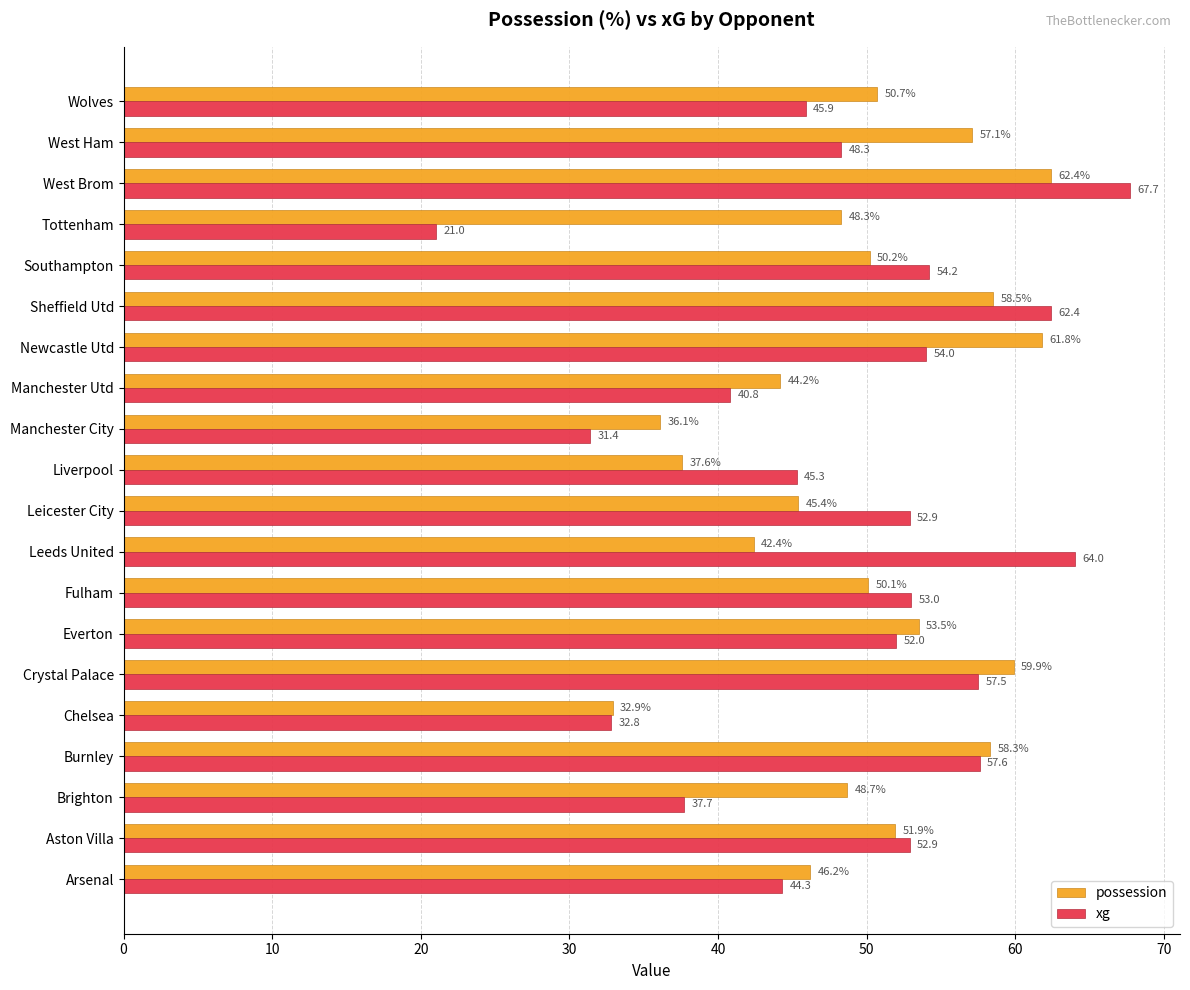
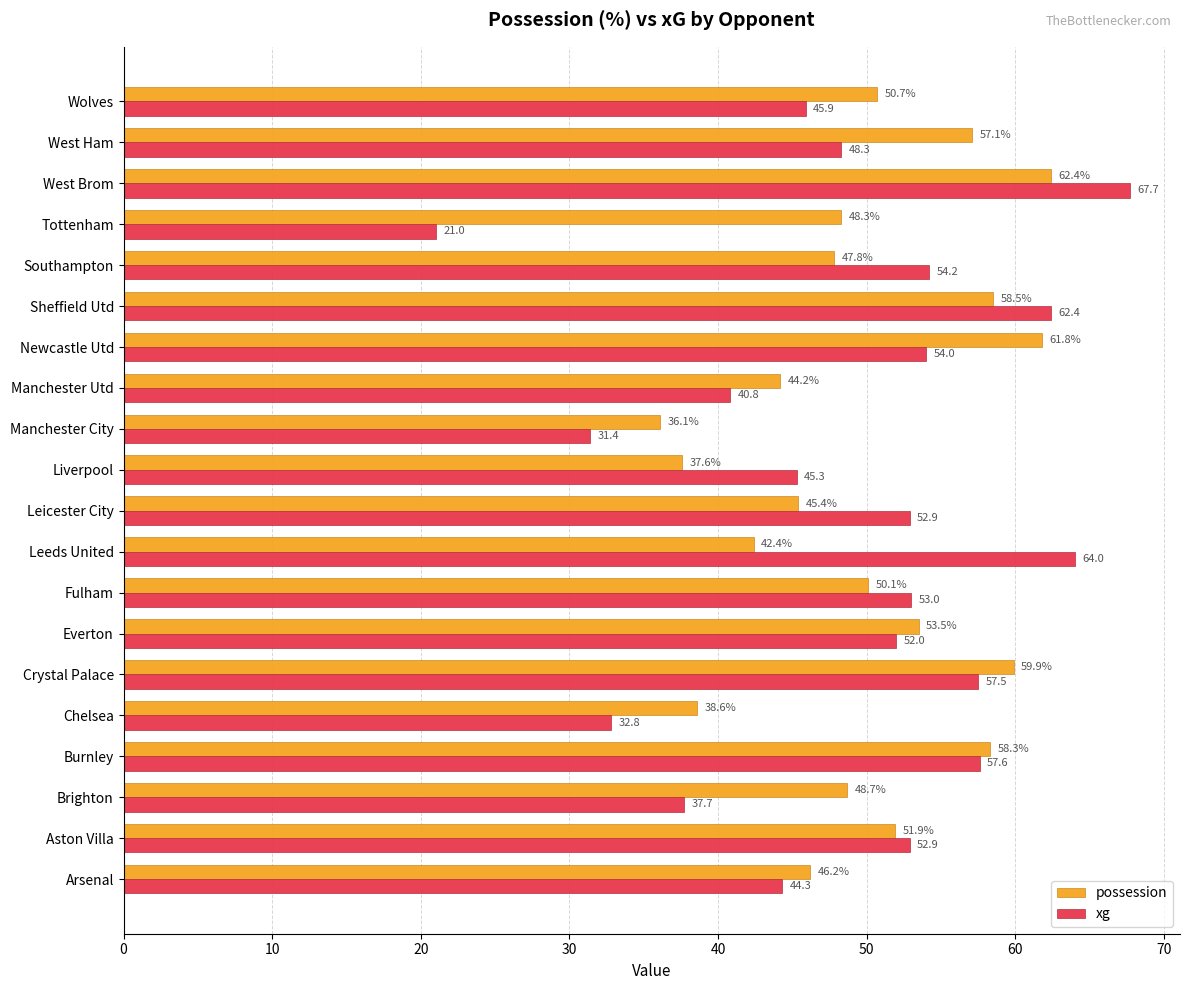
  {
    "possession": {
      "Wolves": "50.7%",
      "West Ham": "57.1%",
      "West Brom": "62.4%",
      "Tottenham": "48.3%",
-     "Southampton": "50.2%",
+     "Southampton": "47.8%",
      "Sheffield Utd": "58.5%",
      "Newcastle Utd": "61.8%",
      "Manchester Utd": "44.2%",
      "Manchester City": "36.1%",
      "Liverpool": "37.6%",
      "Leicester City": "45.4%",
      "Leeds United": "42.4%",
      "Fulham": "50.1%",
      "Everton": "53.5%",
      "Crystal Palace": "59.9%",
-     "Chelsea": "32.9%",
+     "Chelsea": "38.6%",
      "Burnley": "58.3%",
      "Brighton": "48.7%",
      "Aston Villa": "51.9%",
      "Arsenal": "46.2%"
    },
    "xg": {
      "Wolves": "45.9",
      "West Ham": "48.3",
      "West Brom": "67.7",
      "Tottenham": "21.0",
      "Southampton": "54.2",
      "Sheffield Utd": "62.4",
      "Newcastle Utd": "54.0",
      "Manchester Utd": "40.8",
      "Manchester City": "31.4",
      "Liverpool": "45.3",
      "Leicester City": "52.9",
      "Leeds United": "64.0",
      "Fulham": "53.0",
      "Everton": "52.0",
      "Crystal Palace": "57.5",
      "Chelsea": "32.8",
      "Burnley": "57.6",
      "Brighton": "37.7",
      "Aston Villa": "52.9",
      "Arsenal": "44.3"
    }
  }
